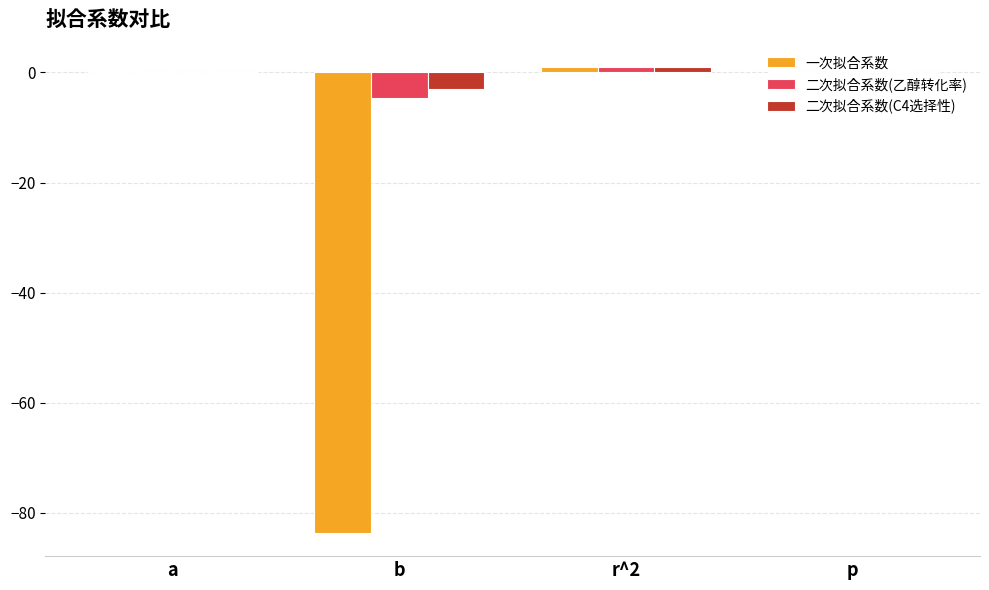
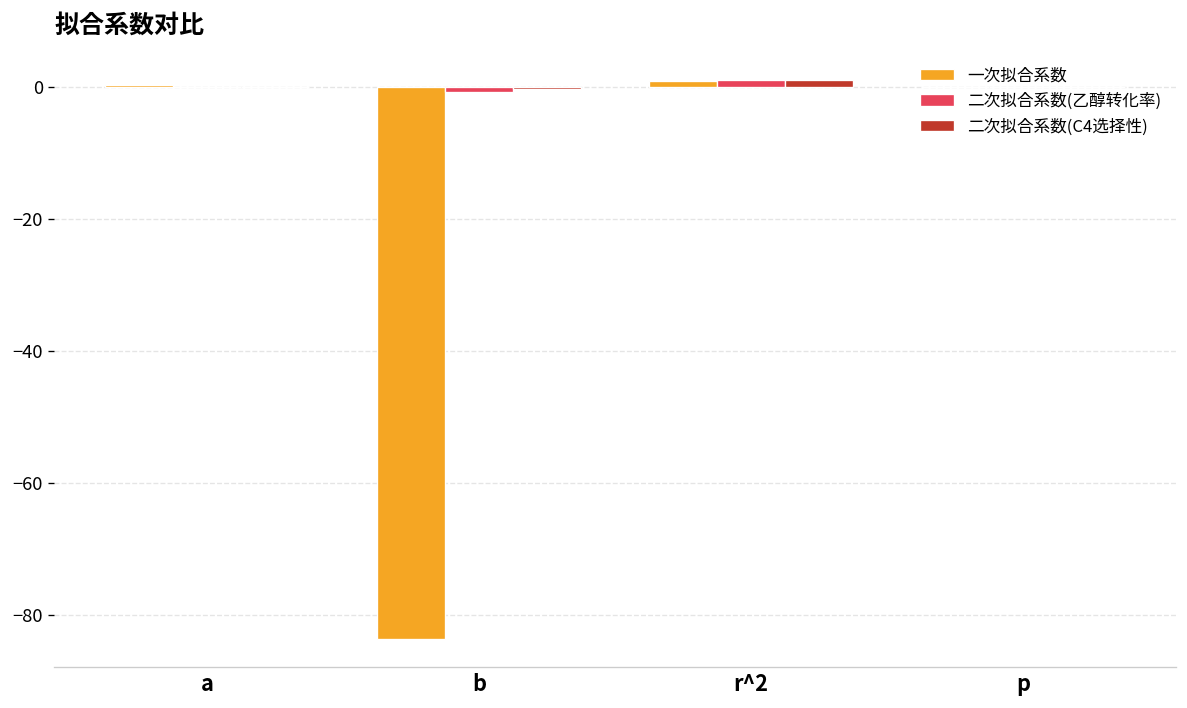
  {
    "一次拟合系数": {
      "b": -84,
      "r^2": 1
    },
    "二次拟合系数(乙醇转化率)": {
-     "b": -5,
+     "b": -1,
      "r^2": 1,
      "p": 0
    },
    "二次拟合系数(C4选择性)": {
-     "b": -3,
+     "b": 0,
      "r^2": 1,
      "p": 0
    }
  }
